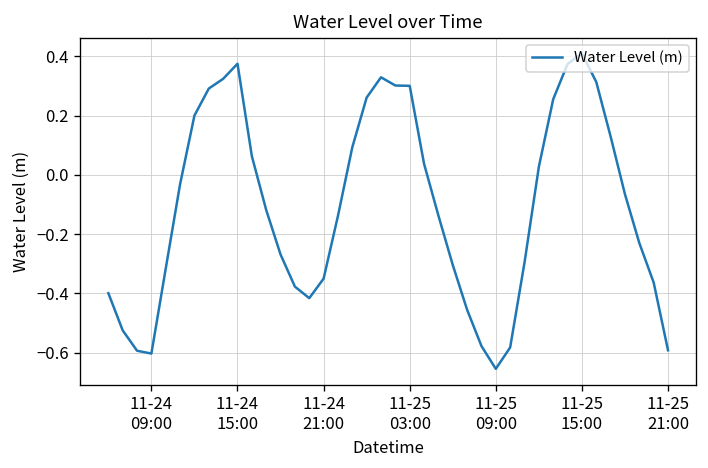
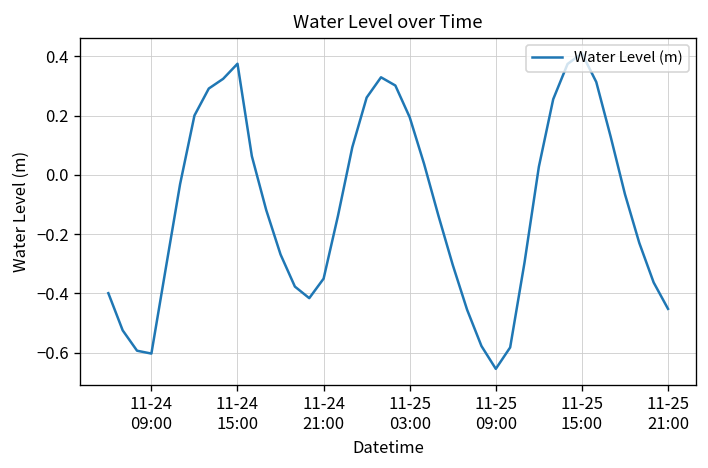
  {
    "11-24 09:00": -0.60,
    "11-24 15:00": 0.38,
    "11-24 21:00": -0.35,
-   "11-25 03:00": 0.30,
+   "11-25 03:00": 0.19,
    "11-25 09:00": -0.65,
-   "11-25 21:00": -0.59
+   "11-25 21:00": -0.45
  }
